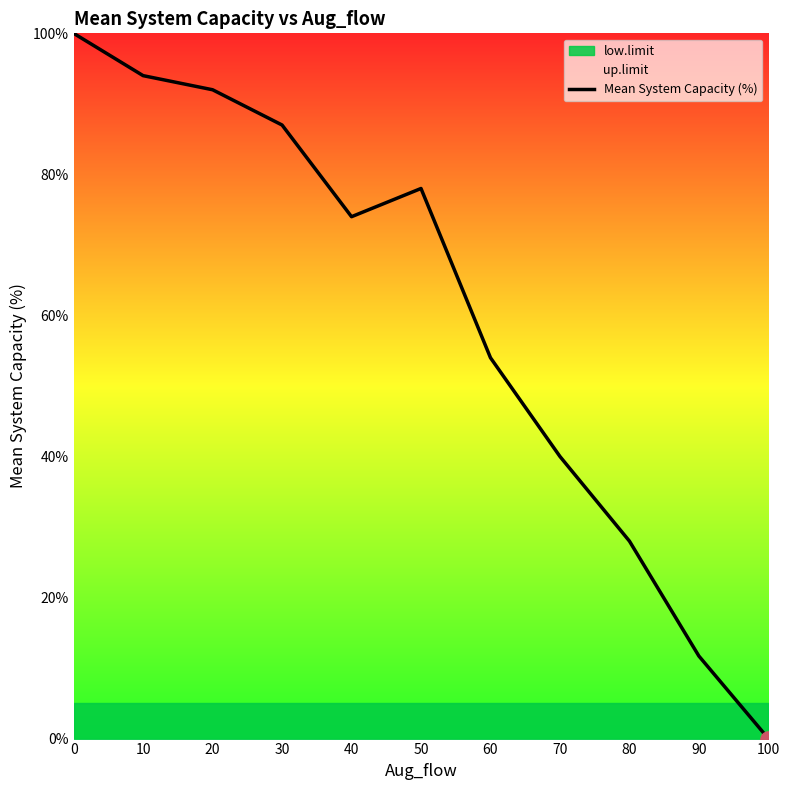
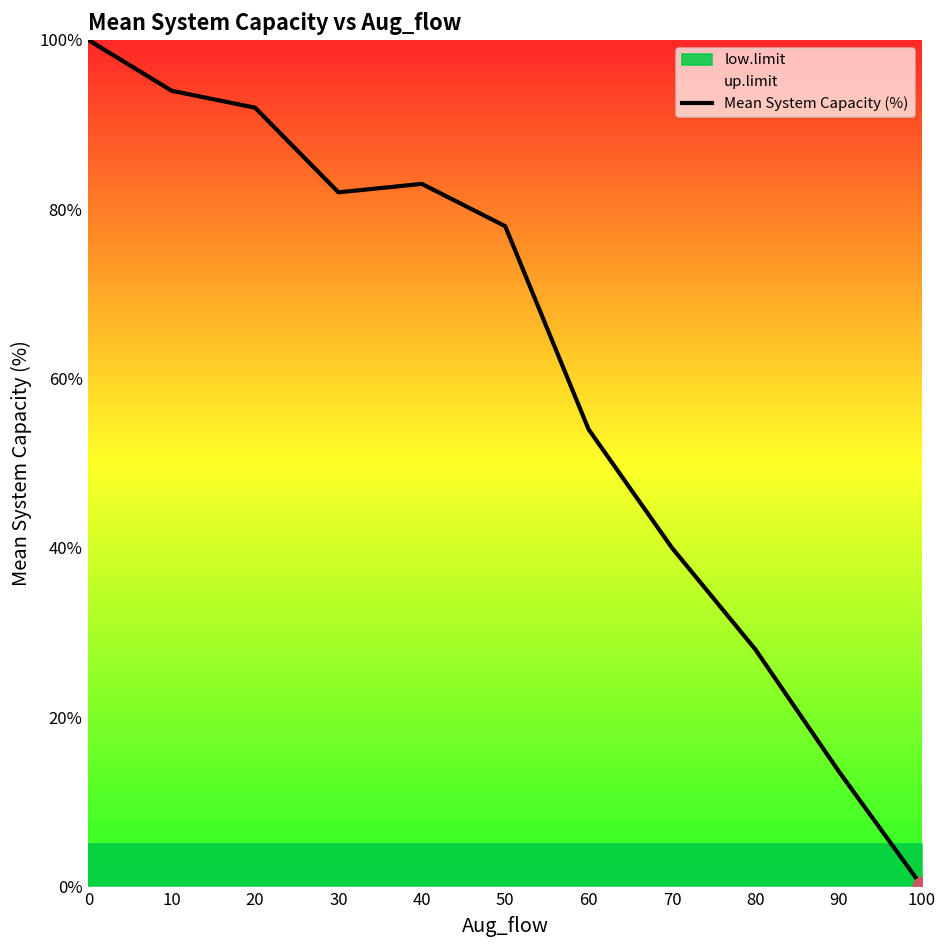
  {
    "Mean System Capacity (%)": {
      "10": "94%",
      "20": "92%",
-     "30": "87%",
-     "40": "74%",
+     "30": "82%",
+     "40": "83%",
      "50": "78%",
      "60": "54%",
      "70": "40%",
      "80": "28%",
-     "90": "12%"
+     "90": "14%"
    },
    "low.limit": {
      "100": "5%"
    }
  }
